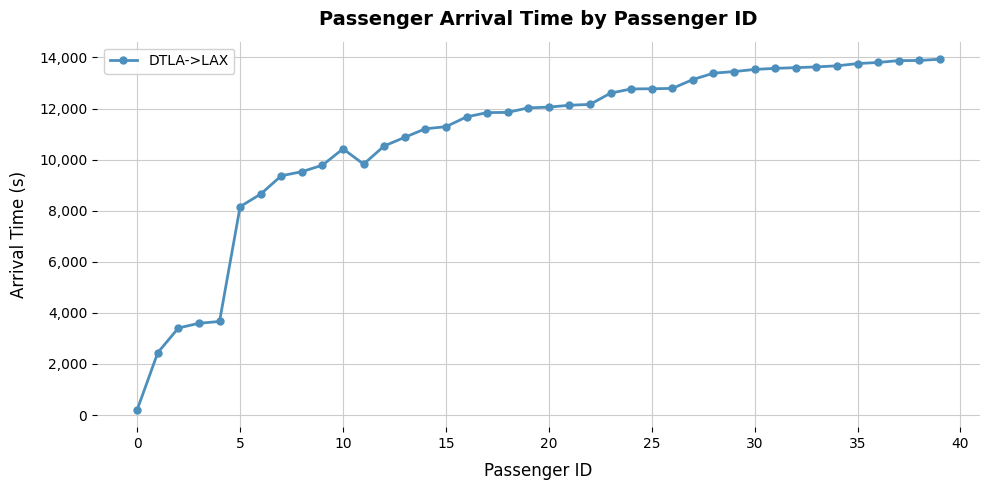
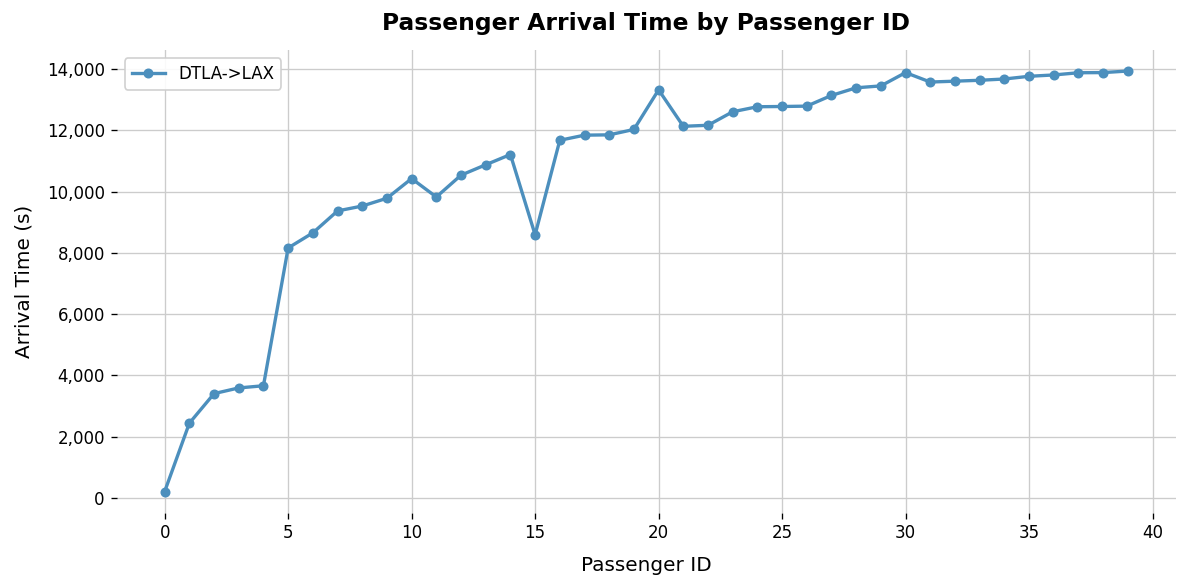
  {
    "0": "200",
    "5": "8,200",
    "10": "10,400",
-   "15": "11,300",
-   "20": "12,100",
+   "15": "8,600",
+   "20": "13,300",
    "25": "12,800",
-   "30": "13,500",
+   "30": "13,900",
    "35": "13,800"
  }
